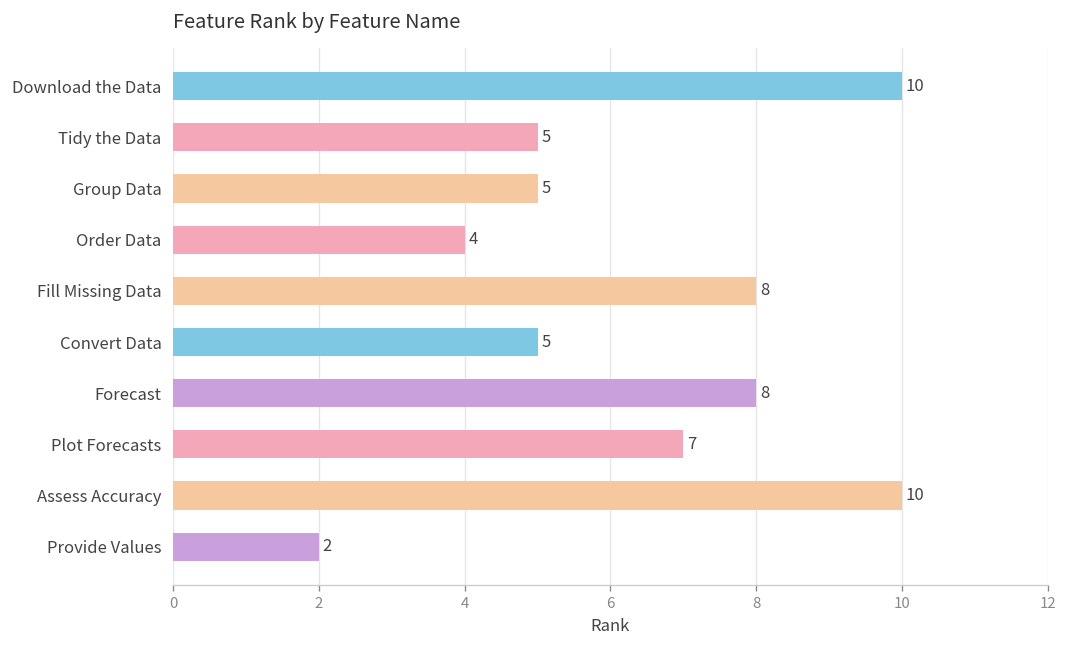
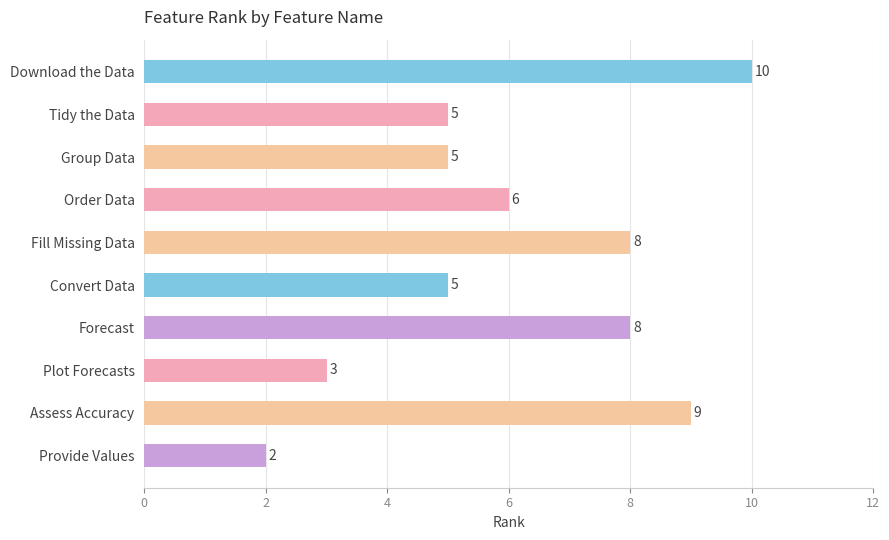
  {
    "Download the Data": 10,
    "Tidy the Data": 5,
    "Group Data": 5,
-   "Order Data": 4,
+   "Order Data": 6,
    "Fill Missing Data": 8,
    "Convert Data": 5,
    "Forecast": 8,
-   "Plot Forecasts": 7,
-   "Assess Accuracy": 10,
+   "Plot Forecasts": 3,
+   "Assess Accuracy": 9,
    "Provide Values": 2
  }
